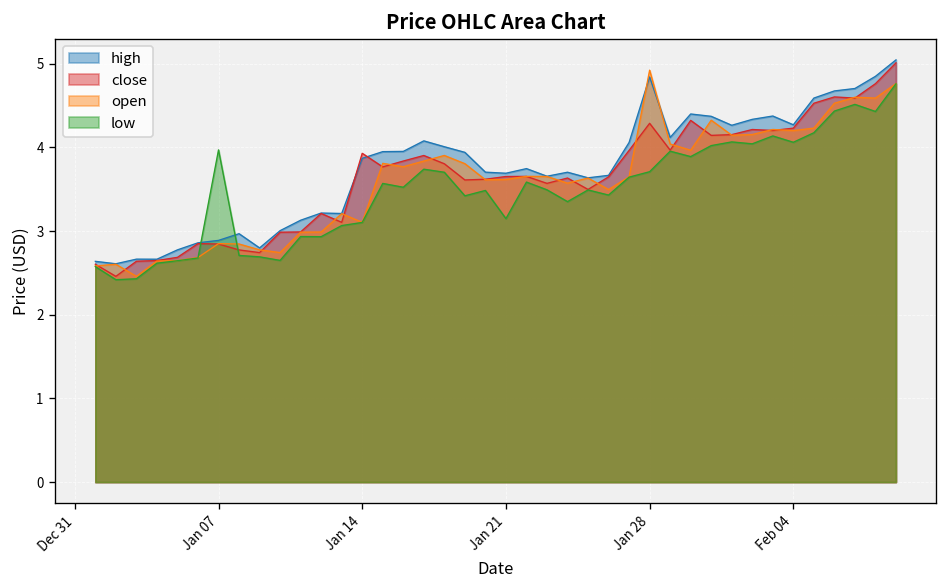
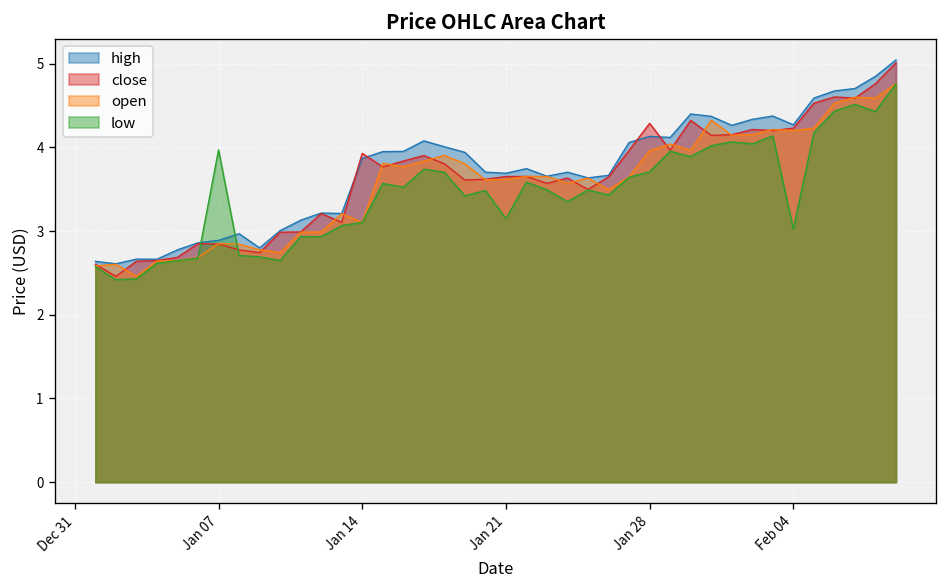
  {
    "high": {
      "Jan 07": 2.9,
      "Jan 14": 3.9,
      "Jan 21": 3.7,
-     "Jan 28": 4.8,
+     "Jan 28": 4.1,
      "Feb 04": 4.3
    },
    "close": {
      "Jan 14": 3.9,
      "Jan 28": 4.3
    },
    "open": {
-     "Jan 28": 4.9
+     "Jan 28": 4.0
    },
    "low": {
      "Jan 07": 4.0,
      "Jan 21": 3.1,
      "Jan 28": 3.7,
-     "Feb 04": 4.1
+     "Feb 04": 3.0
    }
  }
